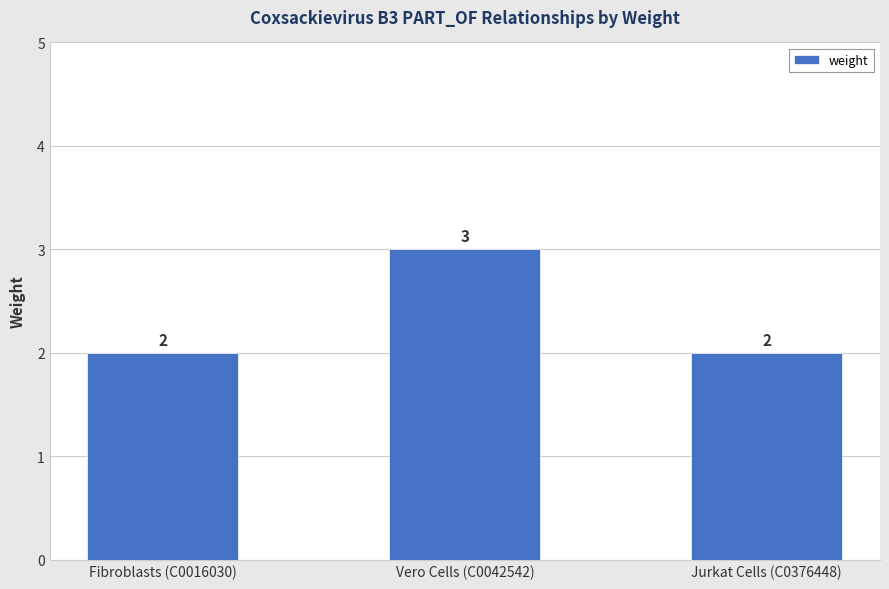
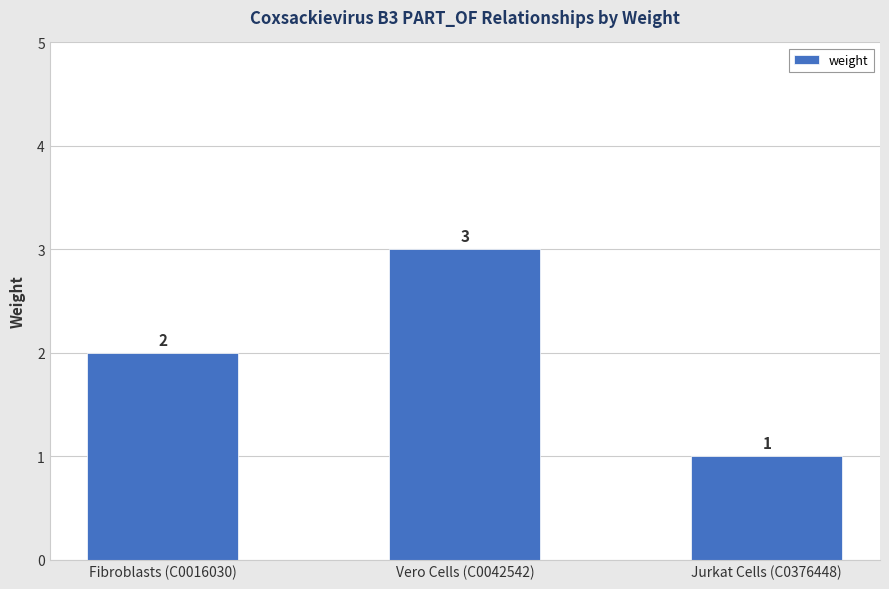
  {
    "Fibroblasts (C0016030)": 2,
    "Vero Cells (C0042542)": 3,
-   "Jurkat Cells (C0376448)": 2
+   "Jurkat Cells (C0376448)": 1
  }
